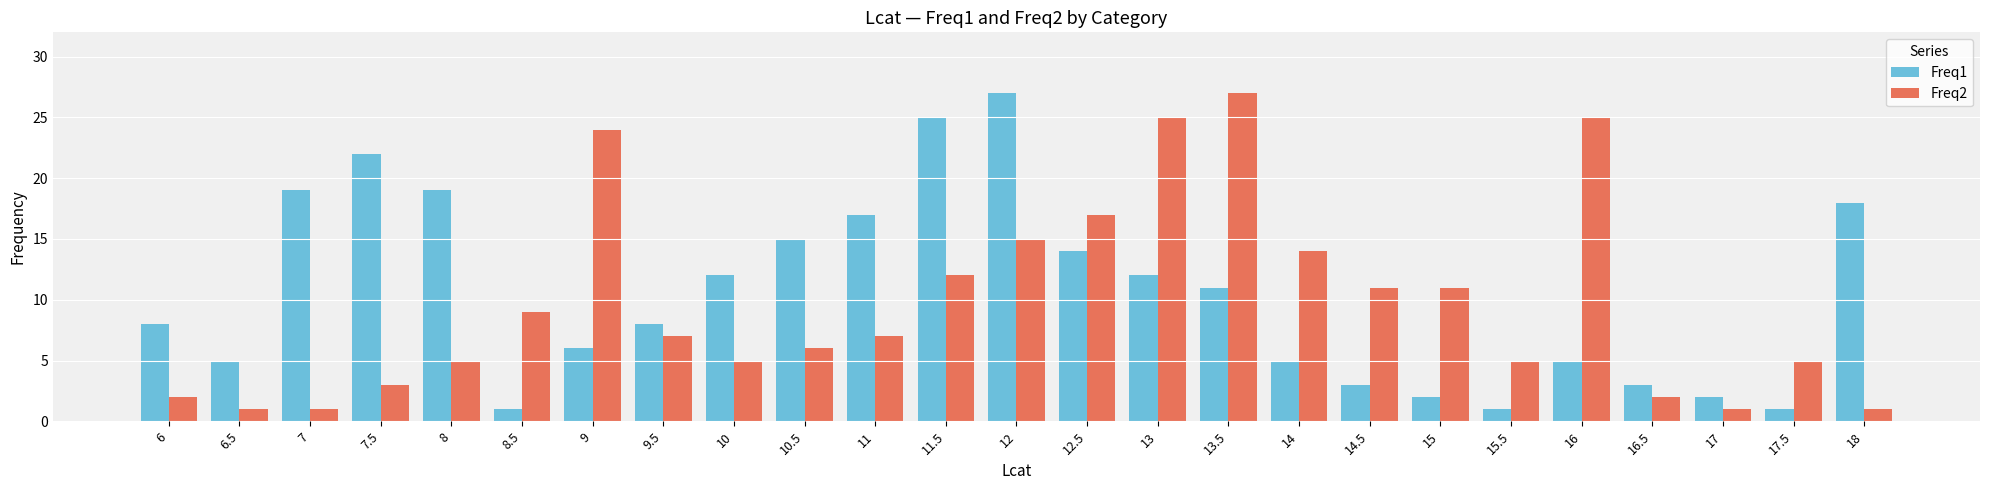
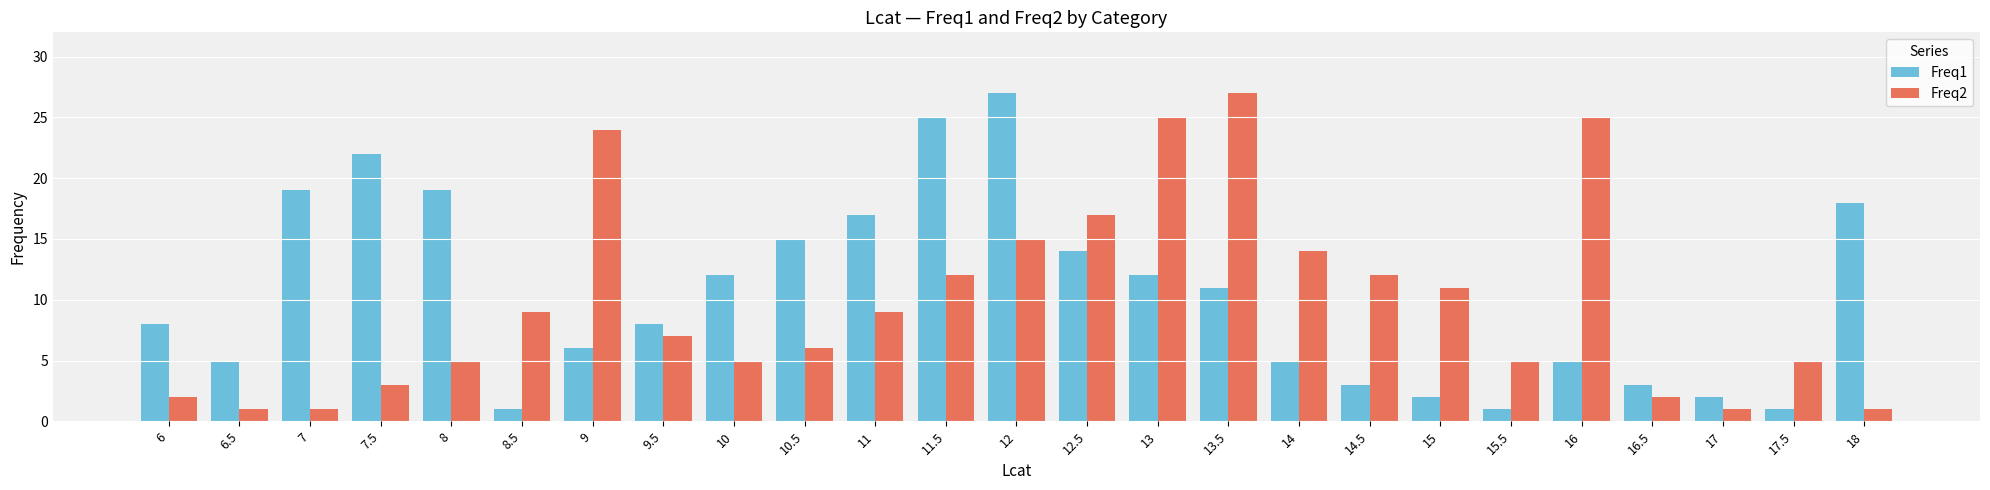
  {
    "Freq1": {
      "6": 8,
      "6.5": 5,
      "7": 19,
      "7.5": 22,
      "8": 19,
      "8.5": 1,
      "9": 6,
      "9.5": 8,
      "10": 12,
      "10.5": 15,
      "11": 17,
      "11.5": 25,
      "12": 27,
      "12.5": 14,
      "13": 12,
      "13.5": 11,
      "14": 5,
      "14.5": 3,
      "15": 2,
      "15.5": 1,
      "16": 5,
      "16.5": 3,
      "17": 2,
      "17.5": 1,
      "18": 18
    },
    "Freq2": {
      "6": 2,
      "6.5": 1,
      "7": 1,
      "7.5": 3,
      "8": 5,
      "8.5": 9,
      "9": 24,
      "9.5": 7,
      "10": 5,
      "10.5": 6,
-     "11": 7,
+     "11": 9,
      "11.5": 12,
      "12": 15,
      "12.5": 17,
      "13": 25,
      "13.5": 27,
      "14": 14,
-     "14.5": 11,
+     "14.5": 12,
      "15": 11,
      "15.5": 5,
      "16": 25,
      "16.5": 2,
      "17": 1,
      "17.5": 5,
      "18": 1
    }
  }
